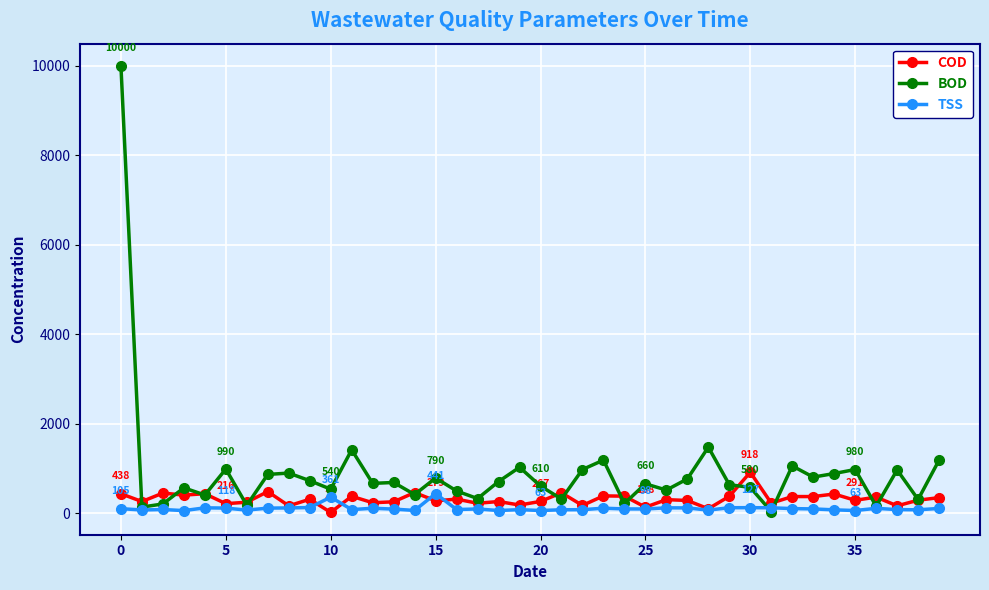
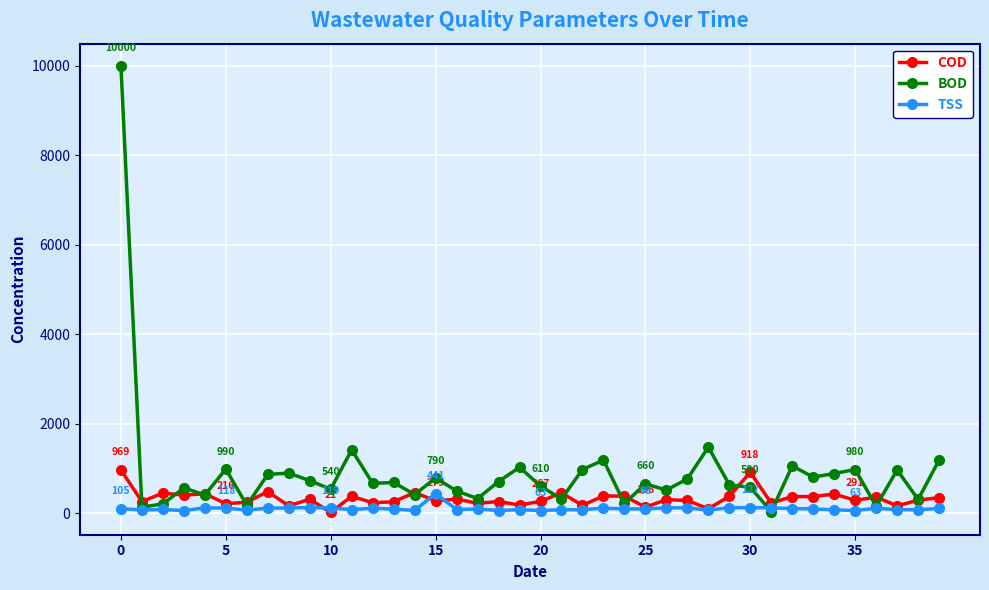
  {
    "COD": {
-     "0": 438,
+     "0": 969,
      "30": 918,
      "35": 291
    },
    "BOD": {
      "0": 10000,
      "5": 990,
      "15": 790,
      "20": 610,
      "25": 660,
      "35": 980
    },
    "TSS": {
-     "10": 361,
+     "10": 119,
      "35": 63
    }
  }
